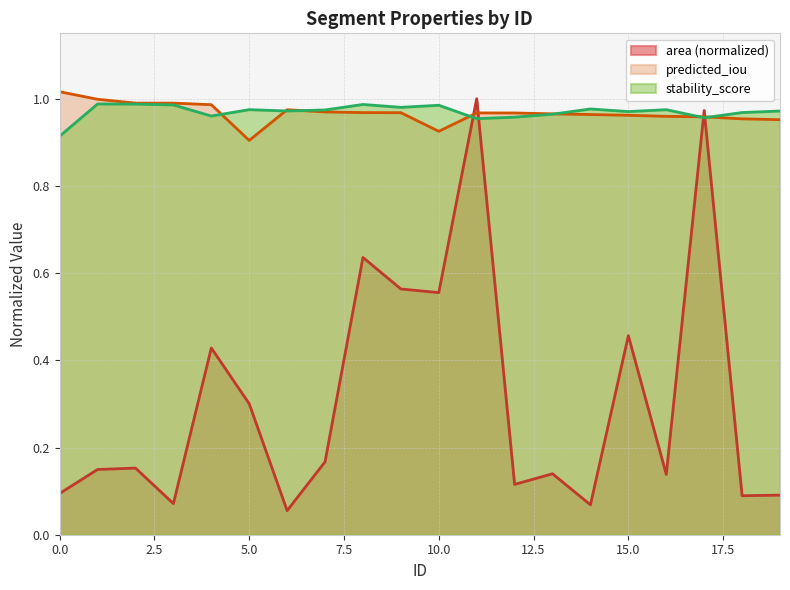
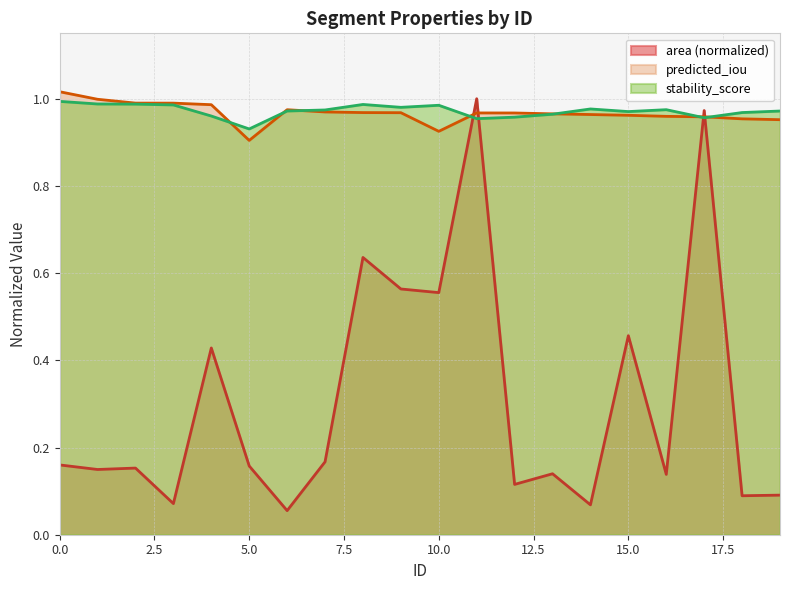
  {
    "area (normalized)": {
-     "0.0": 0.09,
-     "5.0": 0.30,
+     "0.0": 0.16,
+     "5.0": 0.16,
      "10.0": 0.56,
      "15.0": 0.46
    },
    "predicted_iou": {
      "0.0": 1.02,
      "5.0": 0.90,
      "10.0": 0.93,
      "15.0": 0.96
    },
    "stability_score": {
-     "0.0": 0.91,
-     "5.0": 0.97,
+     "0.0": 0.99,
+     "5.0": 0.93,
      "10.0": 0.99,
      "15.0": 0.97
    }
  }
